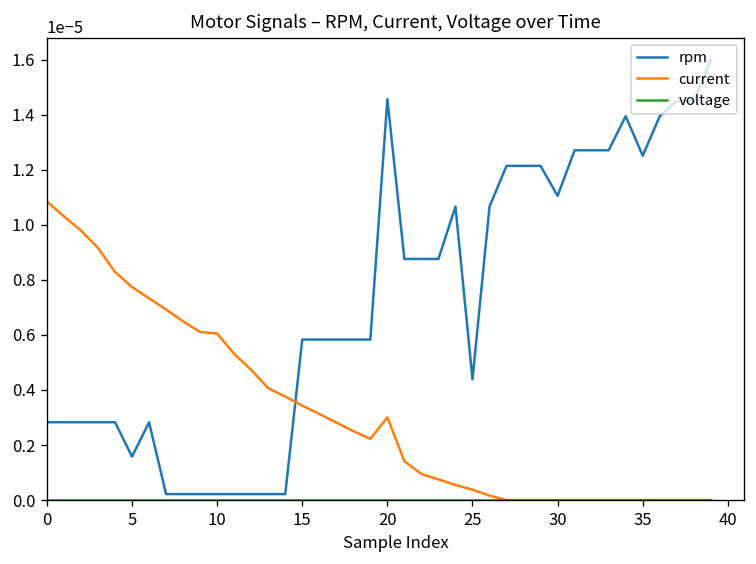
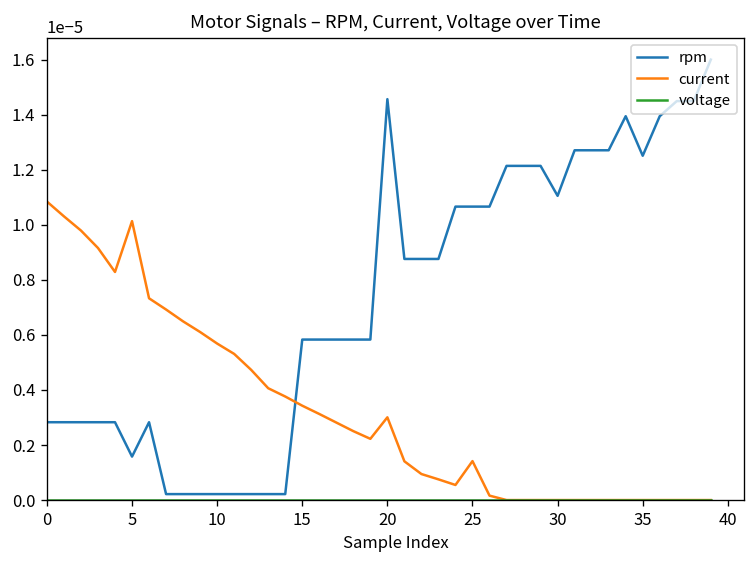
  {
    "rpm": {
      "0": 0.0000028,
      "5": 0.0000016,
      "10": 0.0000002,
      "15": 0.0000058,
      "20": 0.0000146,
-     "25": 0.0000044,
+     "25": 0.0000107,
      "30": 0.0000111,
      "35": 0.0000125
    },
    "current": {
      "0": 0.0000108,
-     "5": 0.0000077,
-     "10": 0.0000060,
+     "5": 0.0000101,
+     "10": 0.0000057,
      "15": 0.0000034,
      "20": 0.0000030,
-     "25": 0.0000004
+     "25": 0.0000014
    },
    "voltage": {
      "0": 0.0000000,
      "5": 0.0000000,
      "10": 0.0000000,
      "15": 0.0000000,
      "20": 0.0000000,
      "25": 0.0000000
    }
  }
